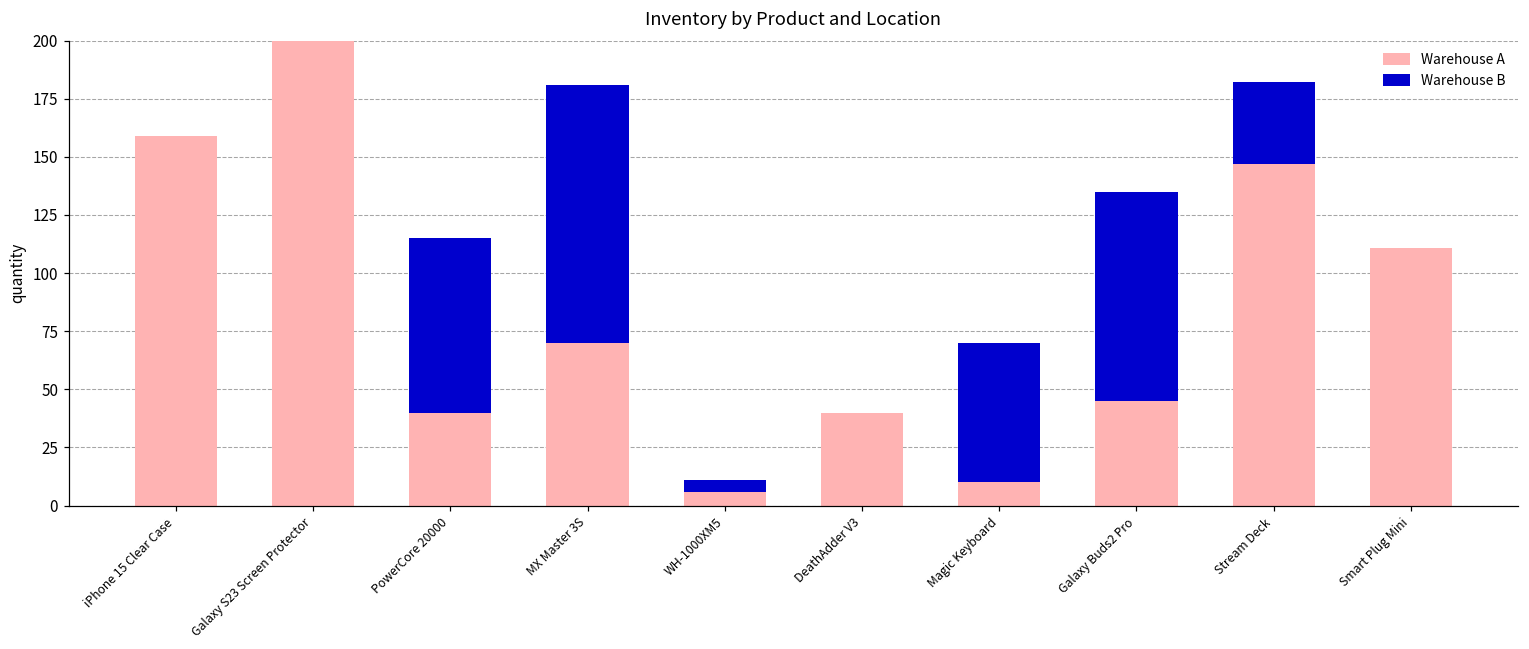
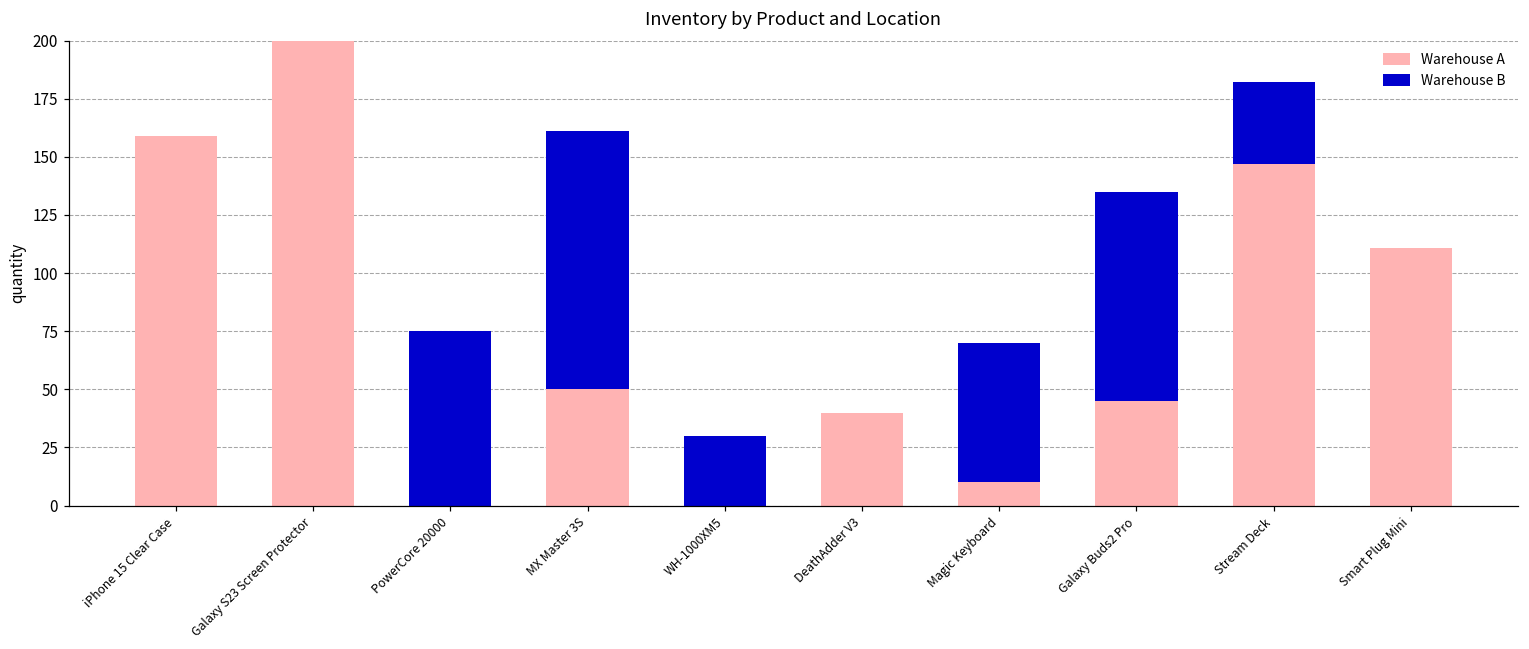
  {
    "Warehouse A": {
      "iPhone 15 Clear Case": 159,
      "Galaxy S23 Screen Protector": 200,
-     "PowerCore 20000": 40,
-     "MX Master 3S": 70,
-     "WH-1000XM5": 6,
+     "PowerCore 20000": 0,
+     "MX Master 3S": 50,
+     "WH-1000XM5": 0,
      "DeathAdder V3": 40,
      "Magic Keyboard": 10,
      "Galaxy Buds2 Pro": 45,
      "Stream Deck": 147,
      "Smart Plug Mini": 111
    },
    "Warehouse B": {
      "iPhone 15 Clear Case": 0,
      "Galaxy S23 Screen Protector": 0,
      "PowerCore 20000": 75,
      "MX Master 3S": 111,
-     "WH-1000XM5": 5,
+     "WH-1000XM5": 30,
      "DeathAdder V3": 0,
      "Magic Keyboard": 60,
      "Galaxy Buds2 Pro": 90,
      "Stream Deck": 35,
      "Smart Plug Mini": 0
    }
  }
